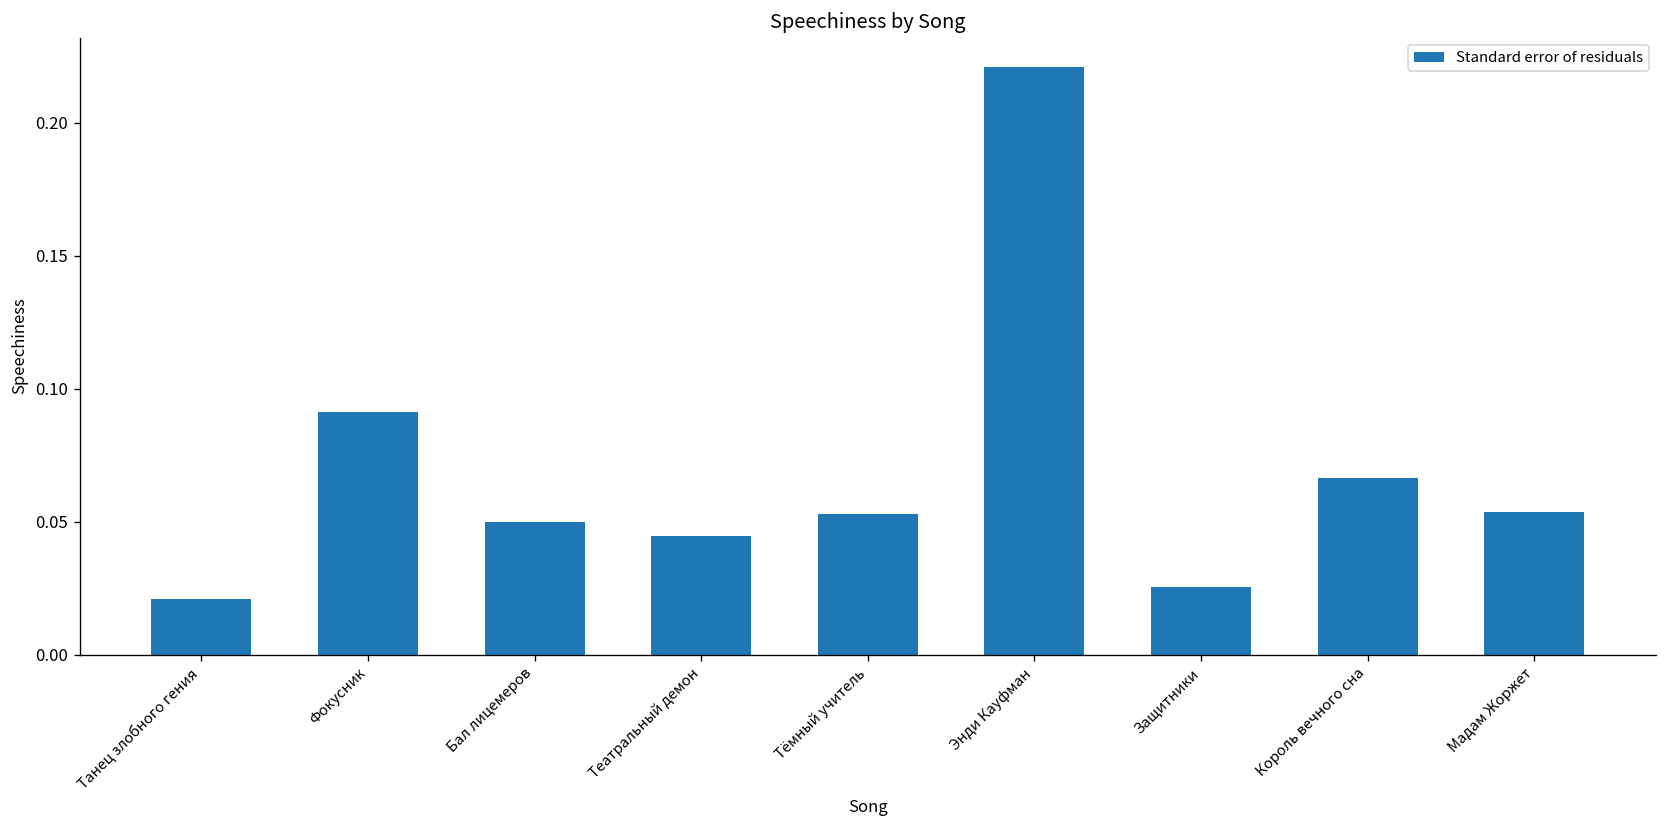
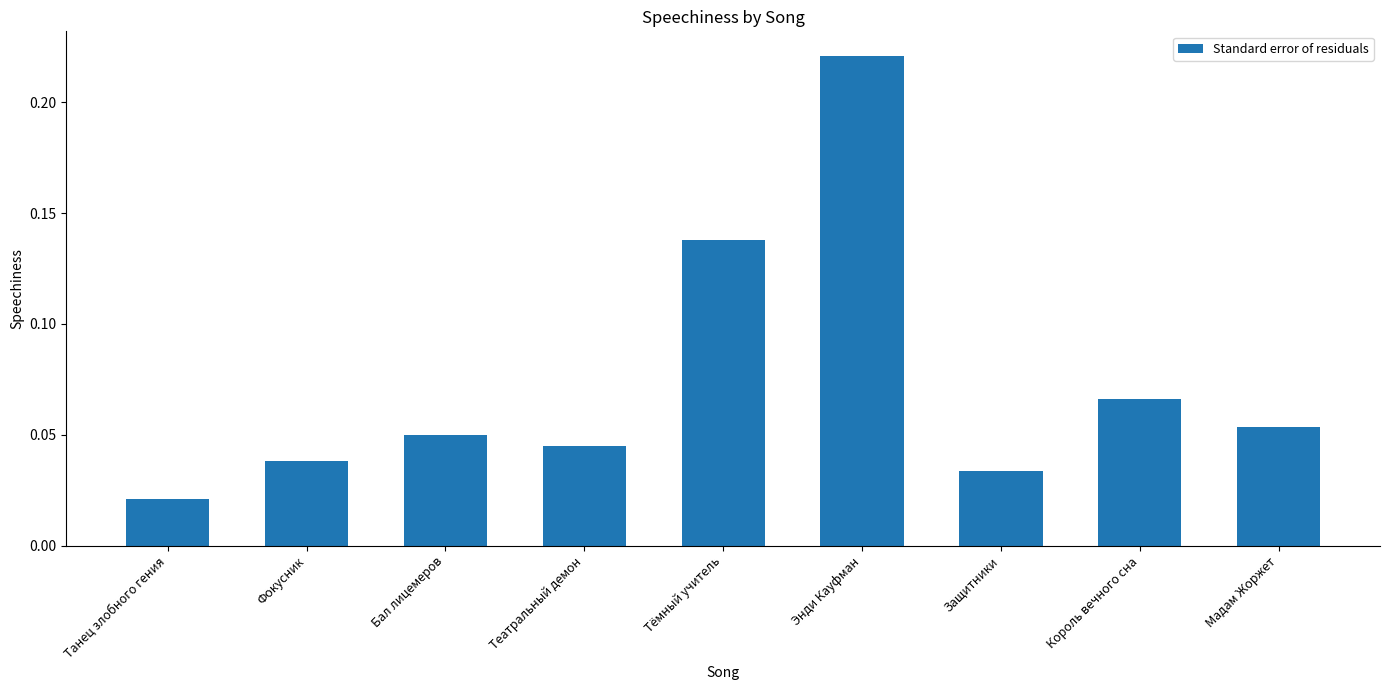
  {
    "Танец злобного гения": 0.021,
-   "Фокусник": 0.091,
+   "Фокусник": 0.038,
    "Бал лицемеров": 0.050,
    "Театральный демон": 0.045,
-   "Тёмный учитель": 0.053,
+   "Тёмный учитель": 0.138,
    "Энди Кауфман": 0.221,
-   "Защитники": 0.026,
+   "Защитники": 0.034,
    "Король вечного сна": 0.066,
    "Мадам Жоржет": 0.054
  }
